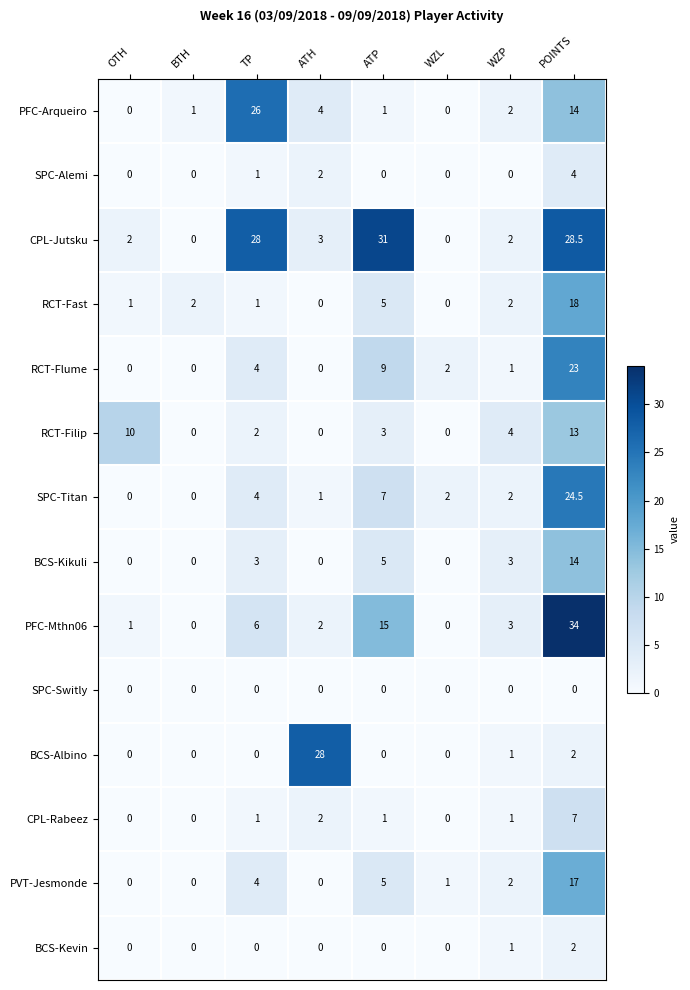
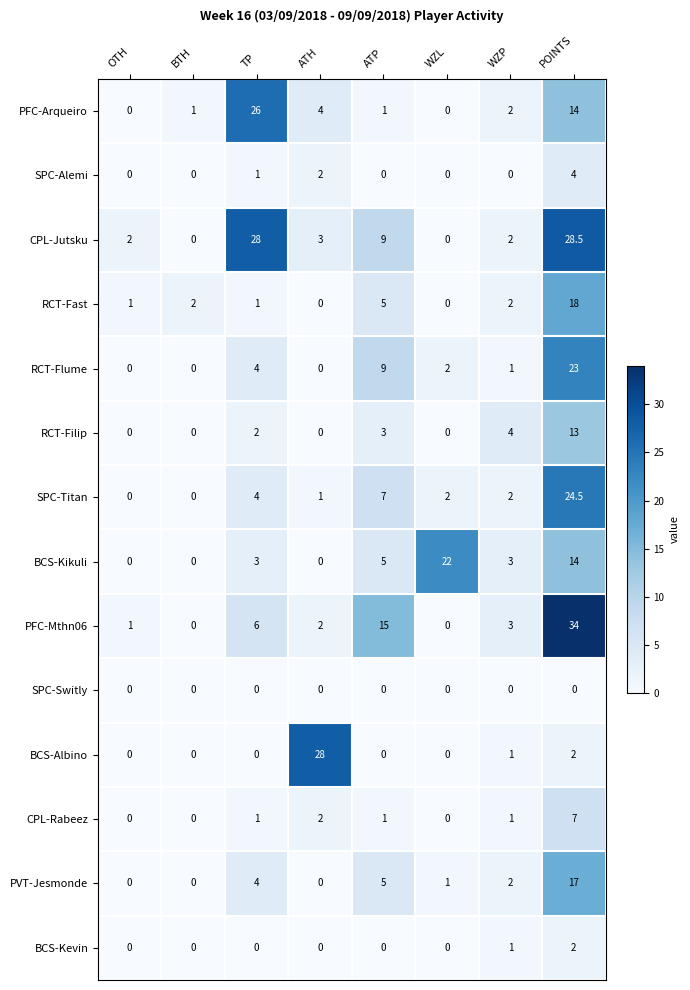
  {
    "PFC-Arqueiro": {
      "OTH": 0,
      "BTH": 1,
      "TP": 26,
      "ATH": 4,
      "ATP": 1,
      "WZL": 0,
      "WZP": 2,
      "POINTS": 14
    },
    "SPC-Alemi": {
      "OTH": 0,
      "BTH": 0,
      "TP": 1,
      "ATH": 2,
      "ATP": 0,
      "WZL": 0,
      "WZP": 0,
      "POINTS": 4
    },
    "CPL-Jutsku": {
      "OTH": 2,
      "BTH": 0,
      "TP": 28,
      "ATH": 3,
-     "ATP": 31,
+     "ATP": 9,
      "WZL": 0,
      "WZP": 2,
      "POINTS": 28.5
    },
    "RCT-Fast": {
      "OTH": 1,
      "BTH": 2,
      "TP": 1,
      "ATH": 0,
      "ATP": 5,
      "WZL": 0,
      "WZP": 2,
      "POINTS": 18
    },
    "RCT-Flume": {
      "OTH": 0,
      "BTH": 0,
      "TP": 4,
      "ATH": 0,
      "ATP": 9,
      "WZL": 2,
      "WZP": 1,
      "POINTS": 23
    },
    "RCT-Filip": {
-     "OTH": 10,
+     "OTH": 0,
      "BTH": 0,
      "TP": 2,
      "ATH": 0,
      "ATP": 3,
      "WZL": 0,
      "WZP": 4,
      "POINTS": 13
    },
    "SPC-Titan": {
      "OTH": 0,
      "BTH": 0,
      "TP": 4,
      "ATH": 1,
      "ATP": 7,
      "WZL": 2,
      "WZP": 2,
      "POINTS": 24.5
    },
    "BCS-Kikuli": {
      "OTH": 0,
      "BTH": 0,
      "TP": 3,
      "ATH": 0,
      "ATP": 5,
-     "WZL": 0,
+     "WZL": 22,
      "WZP": 3,
      "POINTS": 14
    },
    "PFC-Mthn06": {
      "OTH": 1,
      "BTH": 0,
      "TP": 6,
      "ATH": 2,
      "ATP": 15,
      "WZL": 0,
      "WZP": 3,
      "POINTS": 34
    },
    "SPC-Switly": {
      "OTH": 0,
      "BTH": 0,
      "TP": 0,
      "ATH": 0,
      "ATP": 0,
      "WZL": 0,
      "WZP": 0,
      "POINTS": 0
    },
    "BCS-Albino": {
      "OTH": 0,
      "BTH": 0,
      "TP": 0,
      "ATH": 28,
      "ATP": 0,
      "WZL": 0,
      "WZP": 1,
      "POINTS": 2
    },
    "CPL-Rabeez": {
      "OTH": 0,
      "BTH": 0,
      "TP": 1,
      "ATH": 2,
      "ATP": 1,
      "WZL": 0,
      "WZP": 1,
      "POINTS": 7
    },
    "PVT-Jesmonde": {
      "OTH": 0,
      "BTH": 0,
      "TP": 4,
      "ATH": 0,
      "ATP": 5,
      "WZL": 1,
      "WZP": 2,
      "POINTS": 17
    },
    "BCS-Kevin": {
      "OTH": 0,
      "BTH": 0,
      "TP": 0,
      "ATH": 0,
      "ATP": 0,
      "WZL": 0,
      "WZP": 1,
      "POINTS": 2
    }
  }
